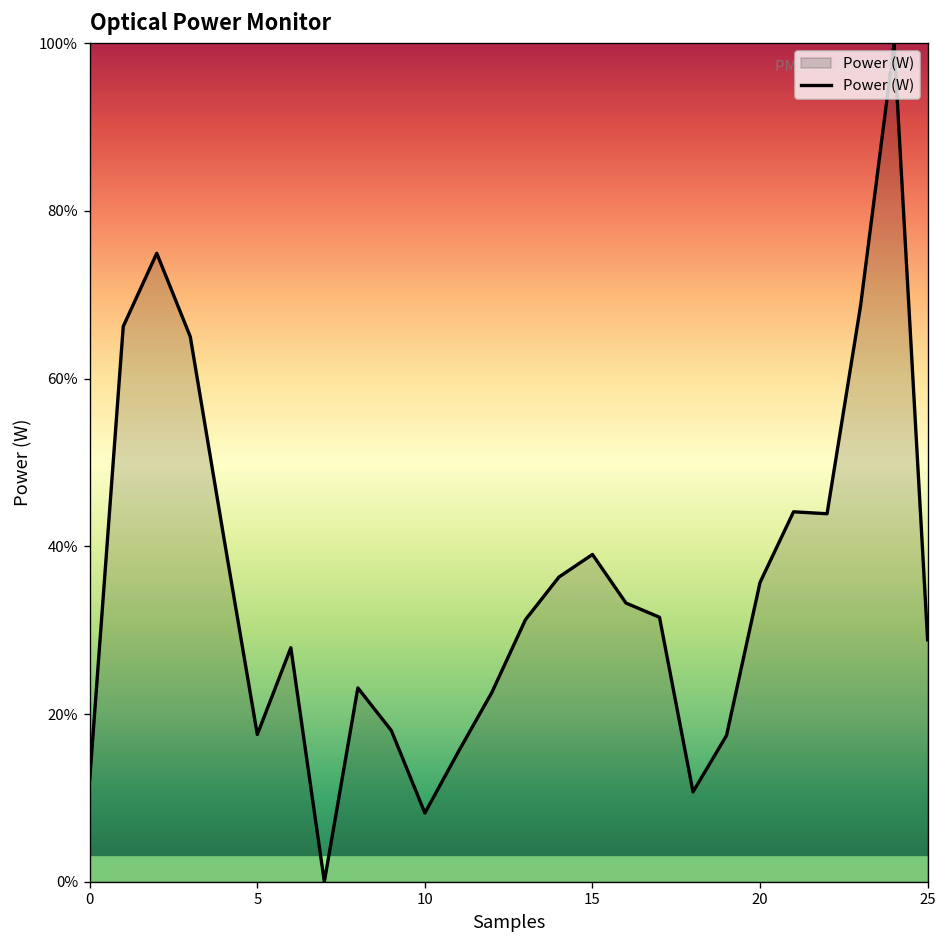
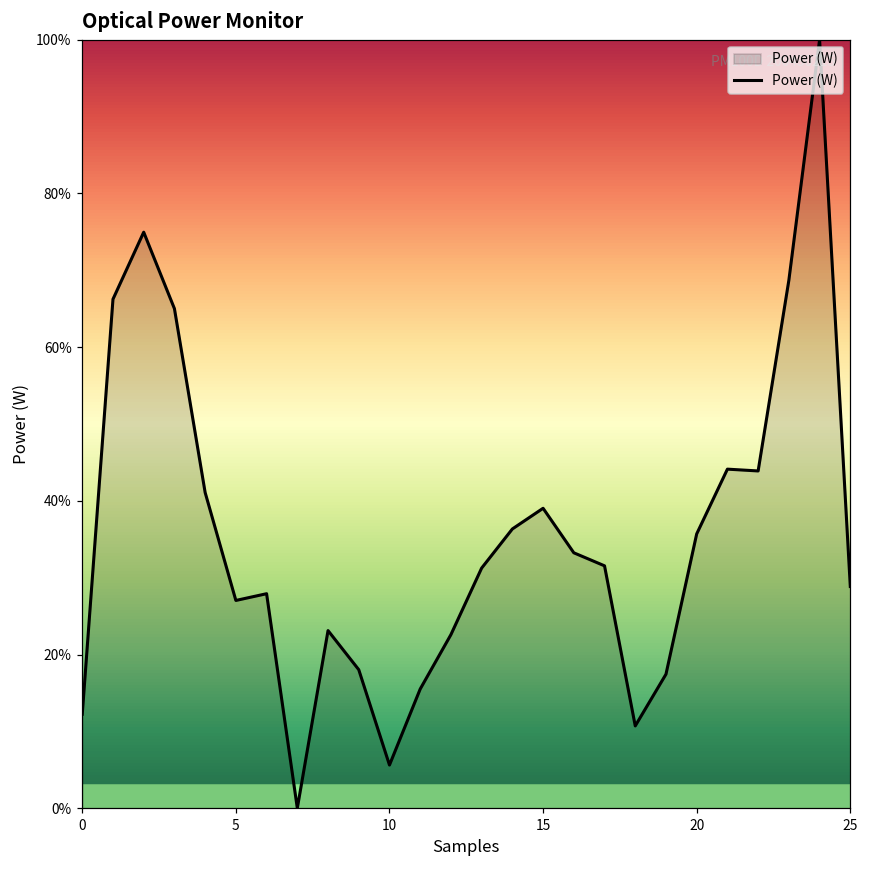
  {
    "0": "12%",
-   "5": "18%",
-   "10": "8%",
+   "5": "27%",
+   "10": "6%",
    "15": "39%",
    "20": "36%",
    "25": "29%"
  }
